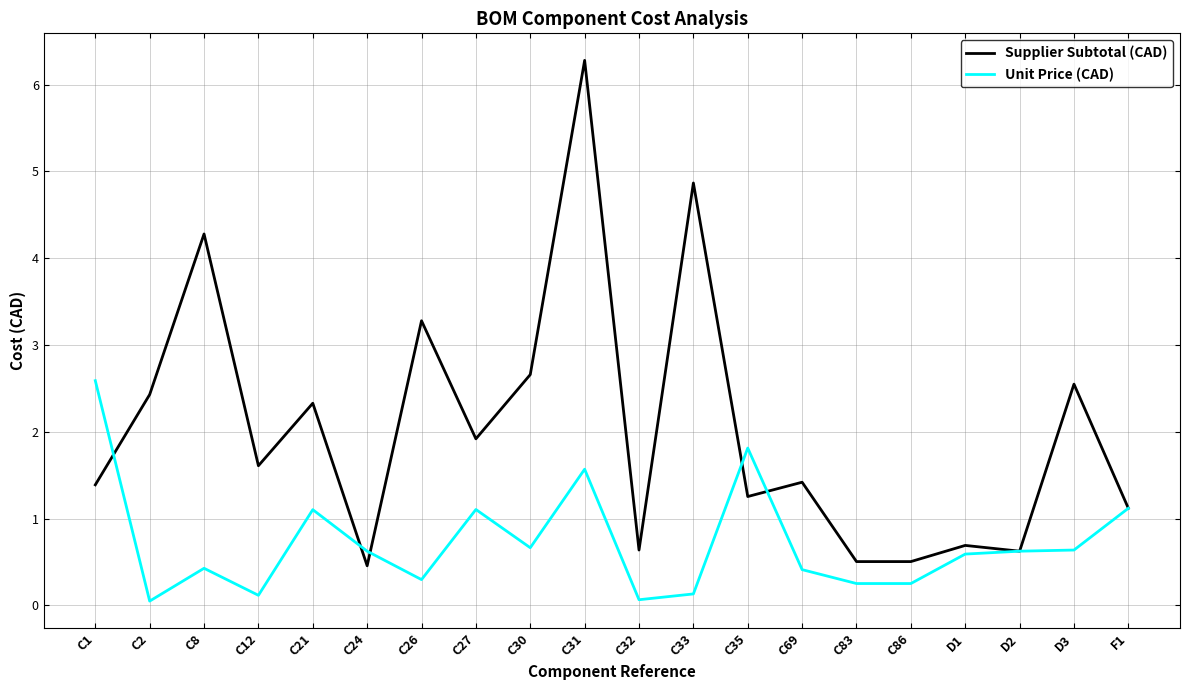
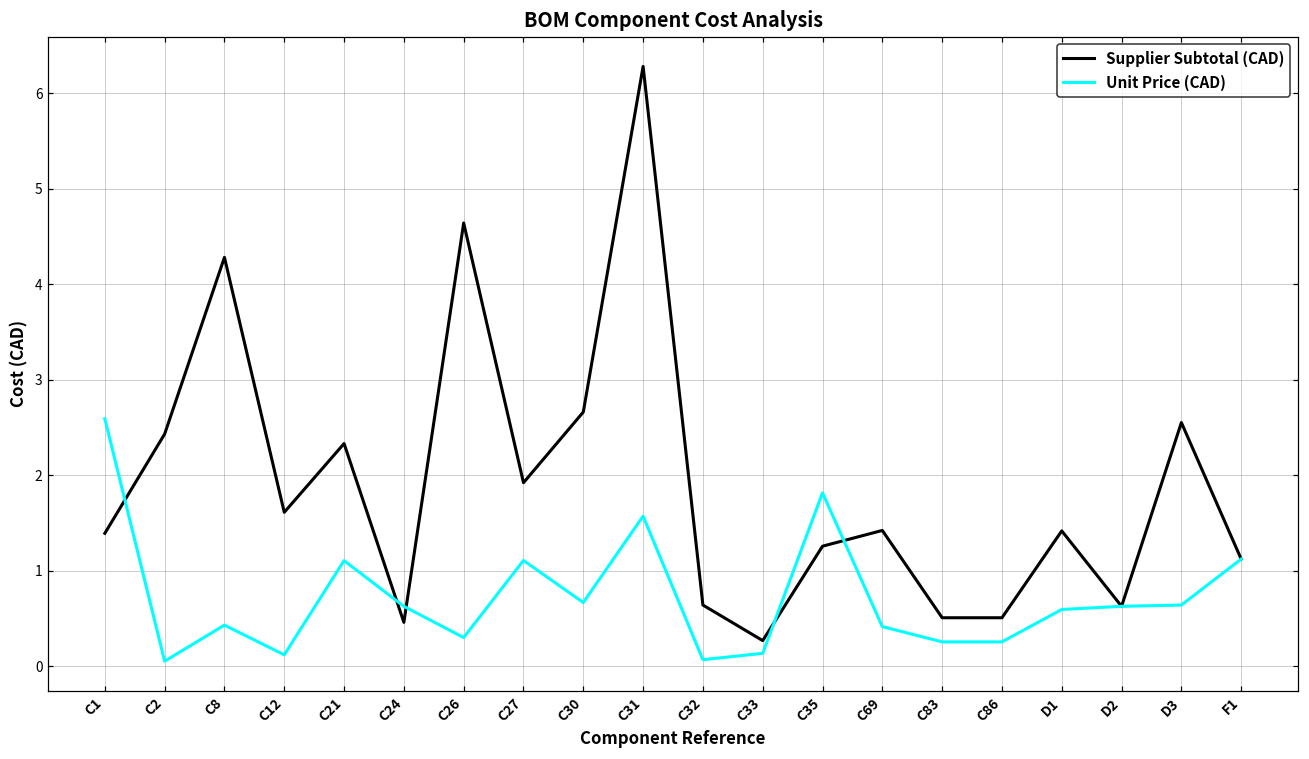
  {
    "Supplier Subtotal (CAD)": {
      "C1": 1.4,
      "C2": 2.4,
      "C8": 4.3,
      "C12": 1.6,
      "C21": 2.3,
      "C24": 0.5,
-     "C26": 3.3,
+     "C26": 4.6,
      "C27": 1.9,
      "C30": 2.7,
      "C31": 6.3,
      "C32": 0.6,
-     "C33": 4.9,
+     "C33": 0.3,
      "C35": 1.3,
      "C69": 1.4,
      "C83": 0.5,
      "C86": 0.5,
-     "D1": 0.7,
+     "D1": 1.4,
      "D3": 2.6
    },
    "Unit Price (CAD)": {
      "C1": 2.6,
      "C2": 0.1,
      "C8": 0.4,
      "C12": 0.1,
      "C21": 1.1,
      "C24": 0.6,
      "C26": 0.3,
      "C27": 1.1,
      "C30": 0.7,
      "C31": 1.6,
      "C32": 0.1,
      "C33": 0.1,
      "C35": 1.8,
      "C69": 0.4,
      "C83": 0.3,
      "C86": 0.3,
      "D1": 0.6,
      "D3": 0.6
    }
  }
